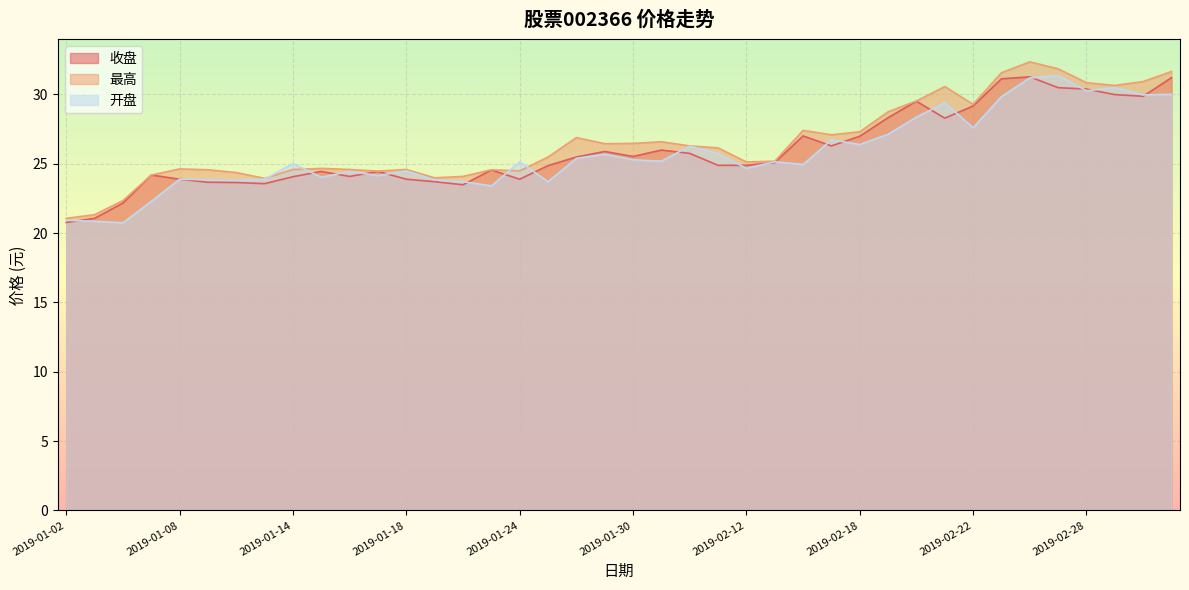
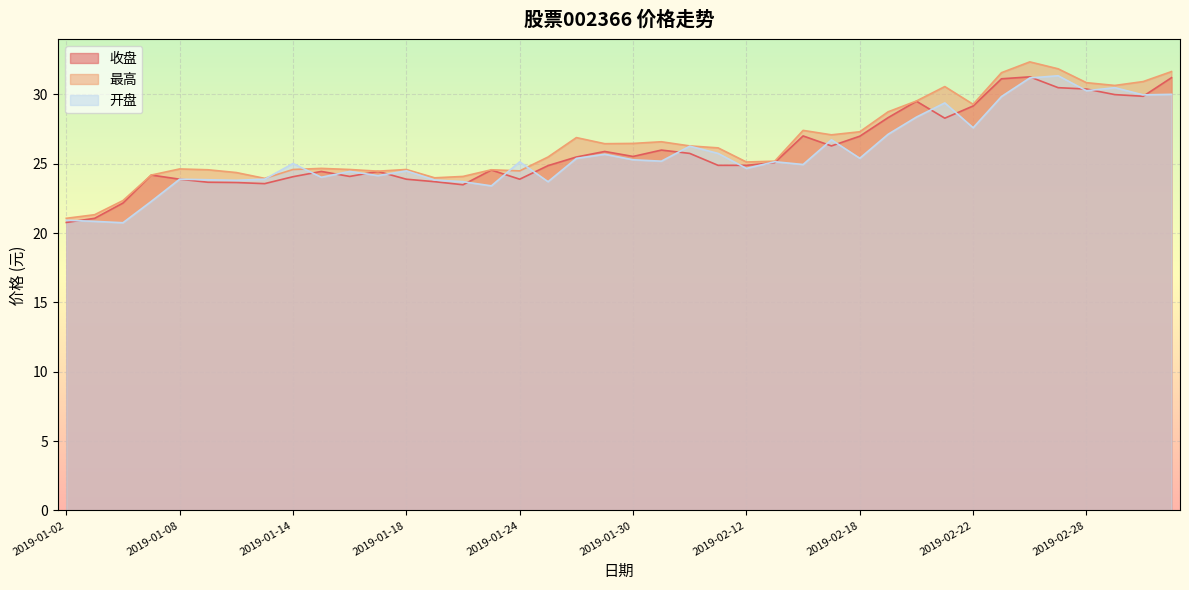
  {
    "开盘": {
      "2019-01-14": 25.0,
      "2019-01-24": 25.1,
      "2019-01-30": 25.3,
      "2019-02-12": 24.7,
-     "2019-02-18": 26.4,
+     "2019-02-18": 25.4,
      "2019-02-22": 27.6
    }
  }
